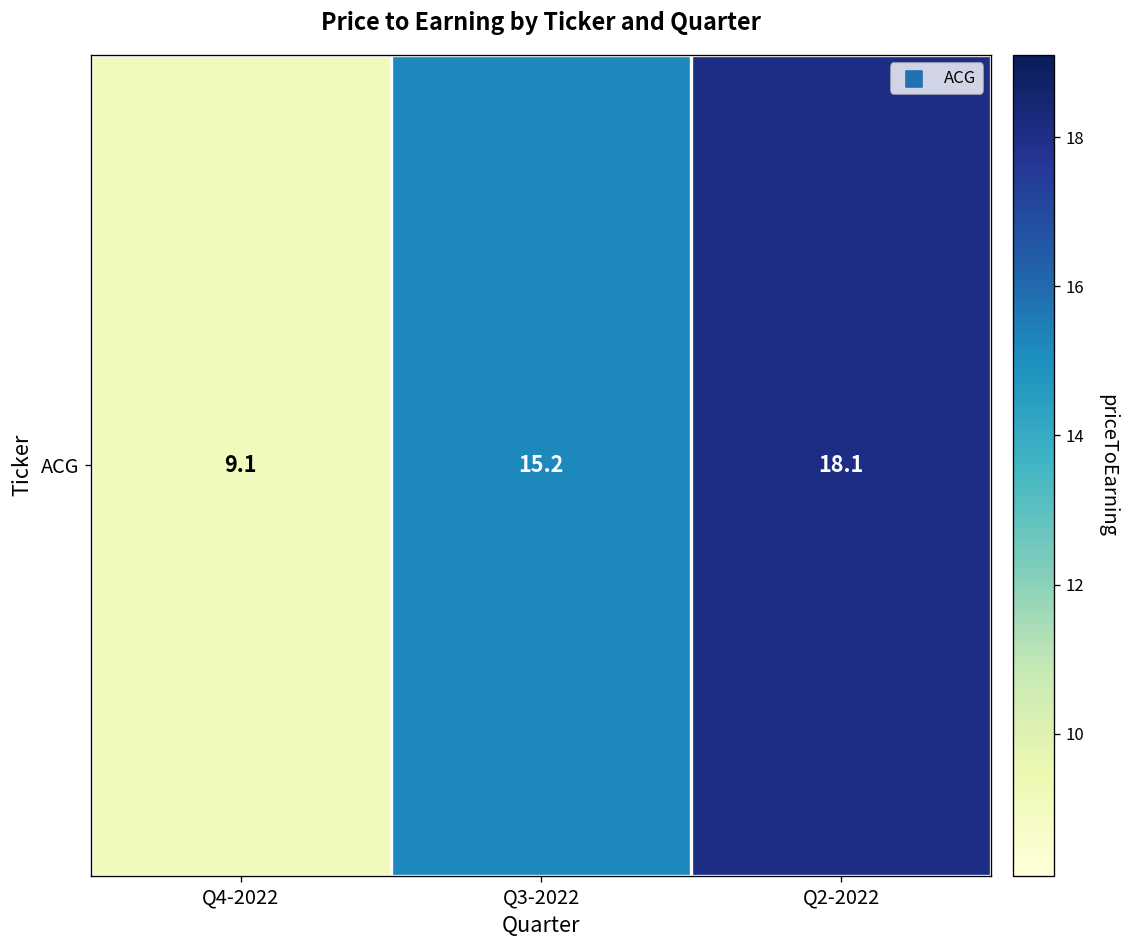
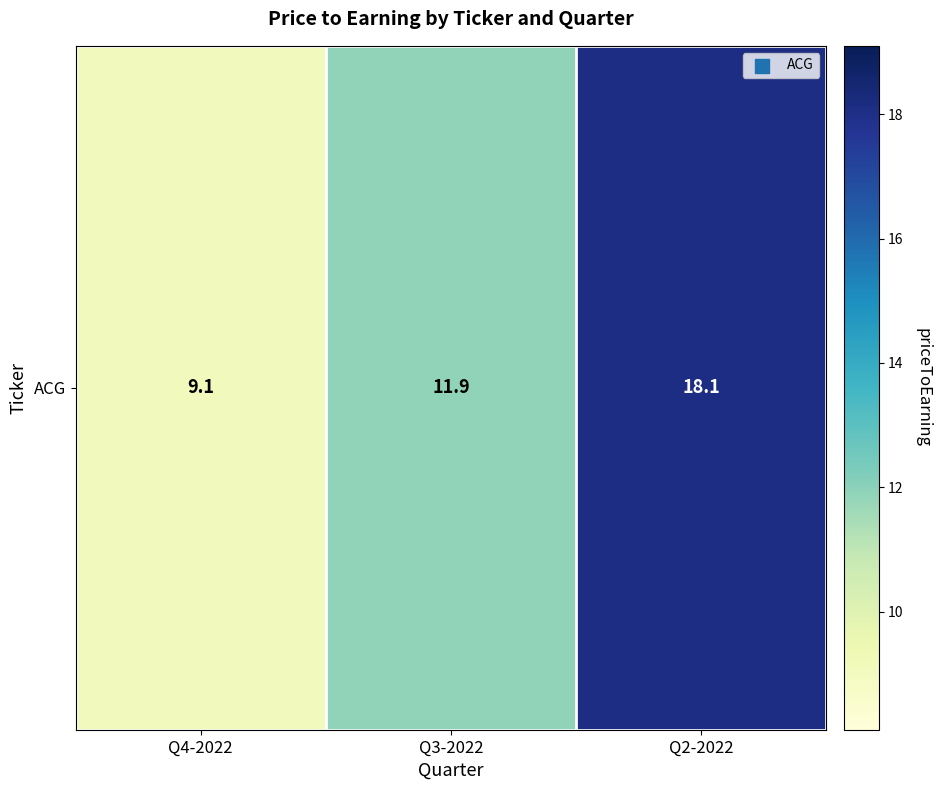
  {
    "ACG": {
      "Q4-2022": 9.1,
-     "Q3-2022": 15.2,
+     "Q3-2022": 11.9,
      "Q2-2022": 18.1
    }
  }
